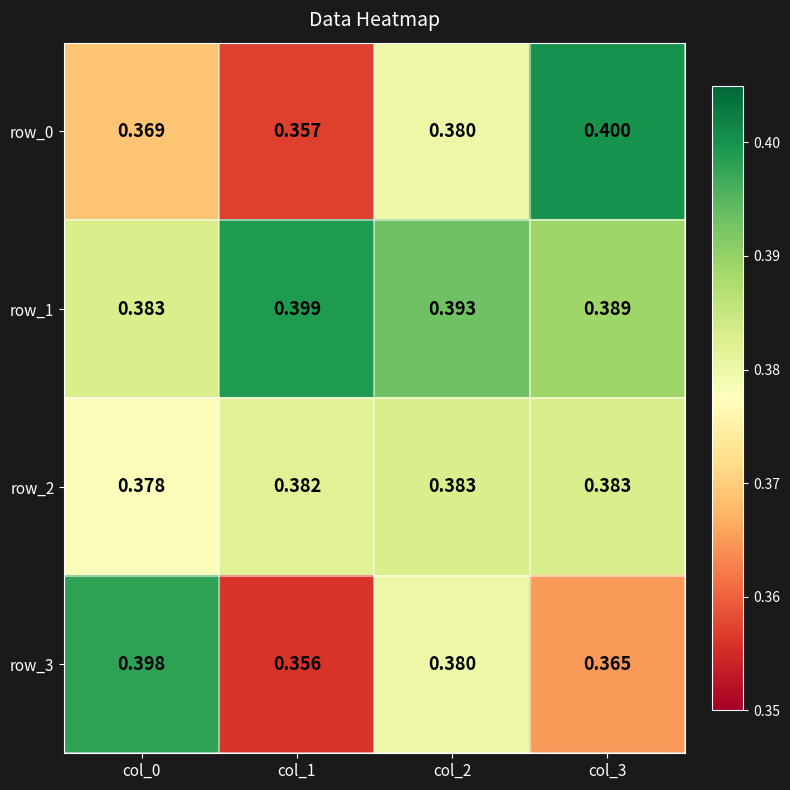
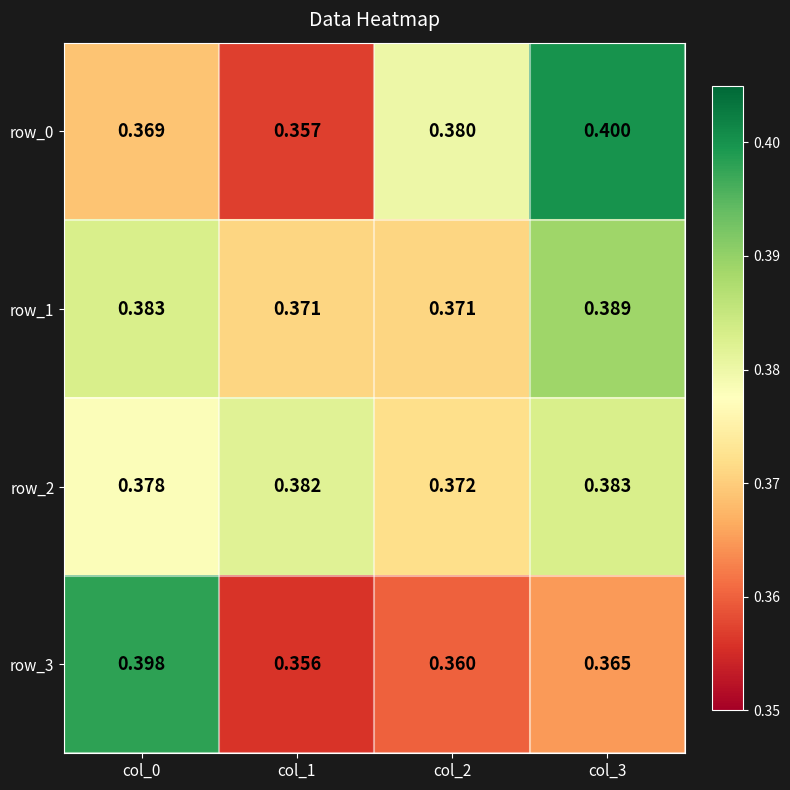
  {
    "row_0": {
      "col_0": 0.369,
      "col_1": 0.357,
      "col_2": 0.380,
      "col_3": 0.400
    },
    "row_1": {
      "col_0": 0.383,
-     "col_1": 0.399,
-     "col_2": 0.393,
+     "col_1": 0.371,
+     "col_2": 0.371,
      "col_3": 0.389
    },
    "row_2": {
      "col_0": 0.378,
      "col_1": 0.382,
-     "col_2": 0.383,
+     "col_2": 0.372,
      "col_3": 0.383
    },
    "row_3": {
      "col_0": 0.398,
      "col_1": 0.356,
-     "col_2": 0.380,
+     "col_2": 0.360,
      "col_3": 0.365
    }
  }
